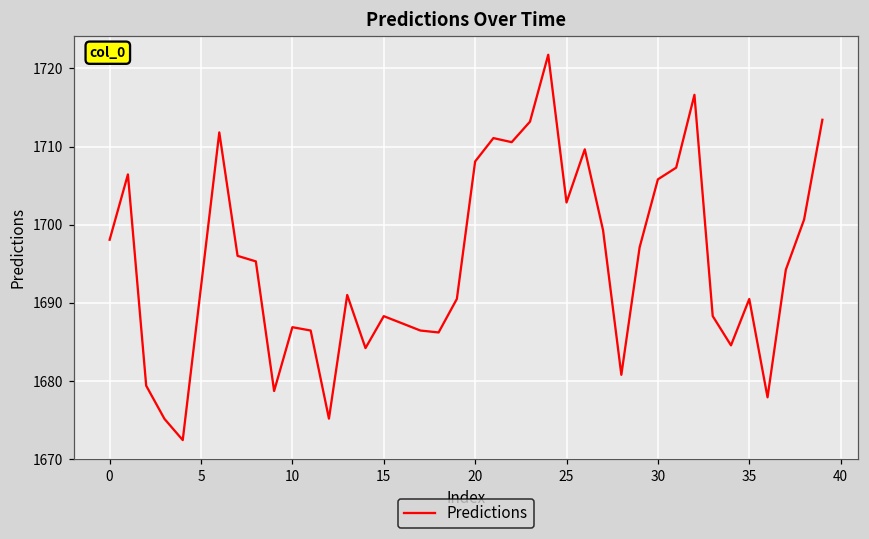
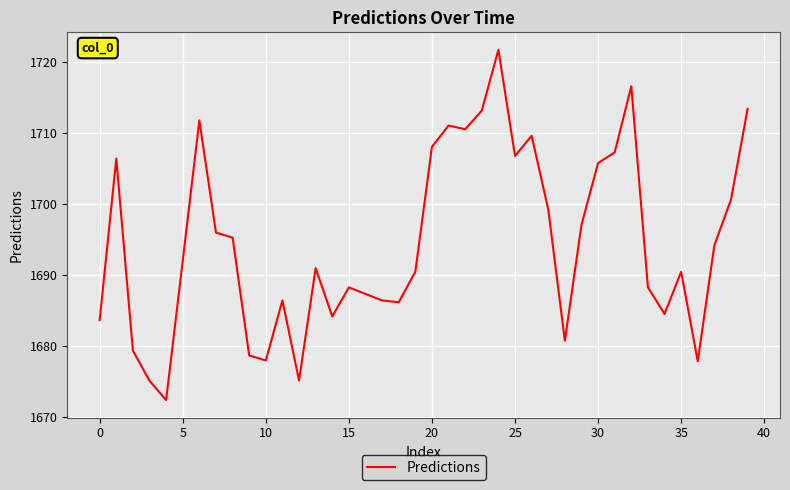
  {
-   "0": 1698,
+   "0": 1684,
    "5": 1692,
-   "10": 1687,
+   "10": 1678,
    "15": 1688,
    "20": 1708,
-   "25": 1703,
+   "25": 1707,
    "30": 1706,
    "35": 1690
  }
